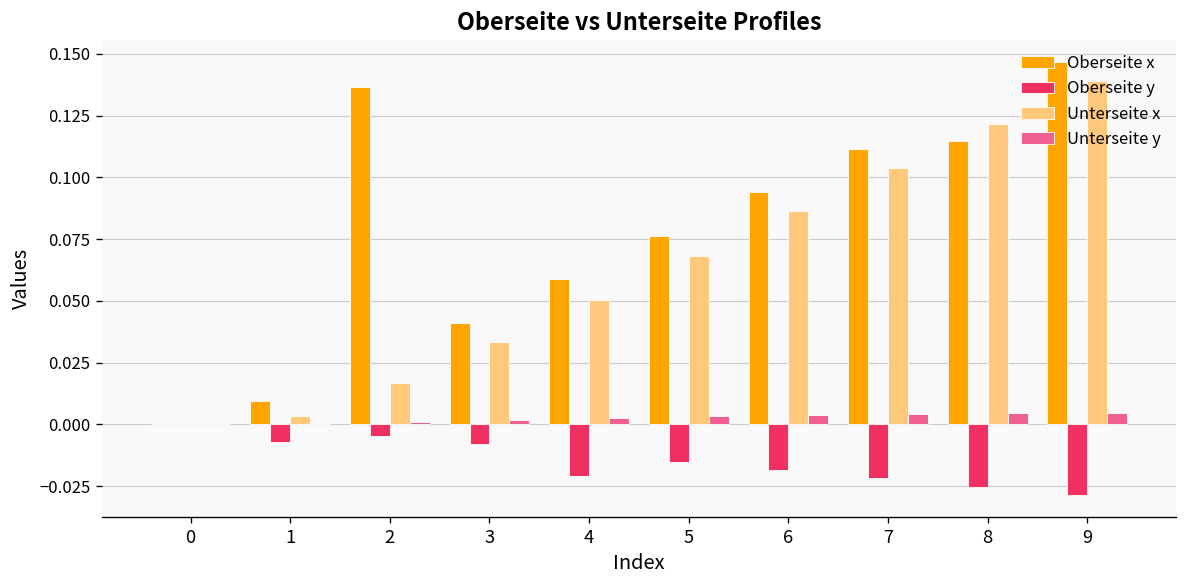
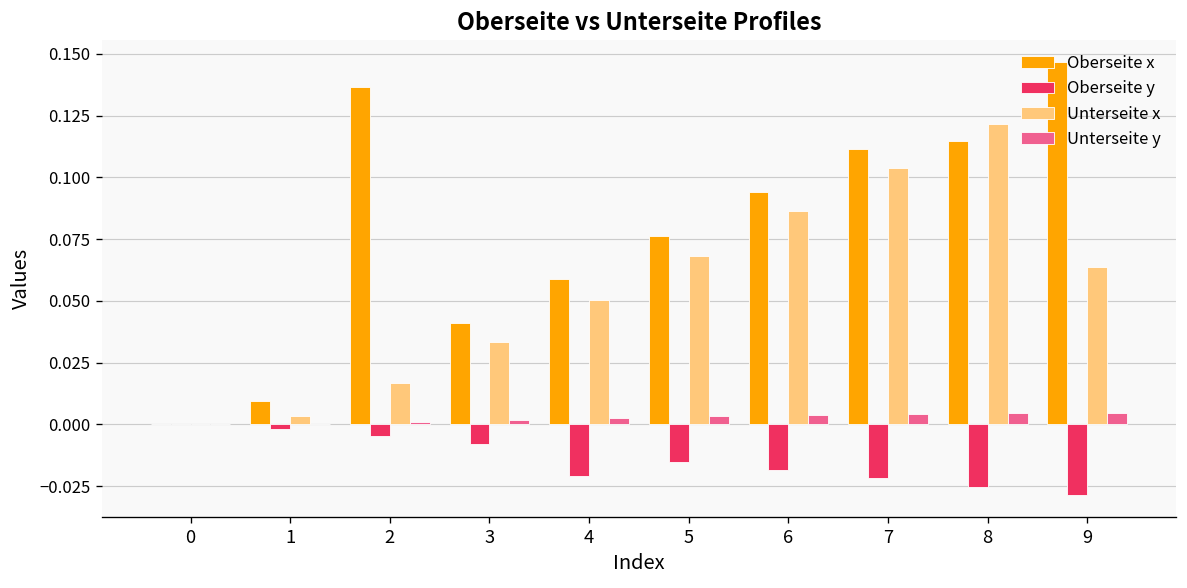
  {
    "Oberseite x": {
      "0": 0.000,
      "1": 0.010,
      "2": 0.137,
      "3": 0.041,
      "4": 0.059,
      "5": 0.076,
      "6": 0.094,
      "7": 0.112,
      "8": 0.115,
      "9": 0.147
    },
    "Oberseite y": {
      "0": 0.000,
-     "1": -0.007,
+     "1": -0.002,
      "2": -0.005,
      "3": -0.008,
      "4": -0.021,
      "5": -0.015,
      "6": -0.019,
      "7": -0.022,
      "8": -0.025,
      "9": -0.029
    },
    "Unterseite x": {
      "0": 0.000,
      "1": 0.004,
      "2": 0.017,
      "3": 0.033,
      "4": 0.051,
      "5": 0.068,
      "6": 0.086,
      "7": 0.104,
      "8": 0.121,
-     "9": 0.139
+     "9": 0.064
    },
    "Unterseite y": {
      "0": 0.000,
      "3": 0.002,
      "4": 0.003,
      "5": 0.003,
      "6": 0.004,
      "7": 0.004,
      "8": 0.005,
      "9": 0.005
    }
  }
